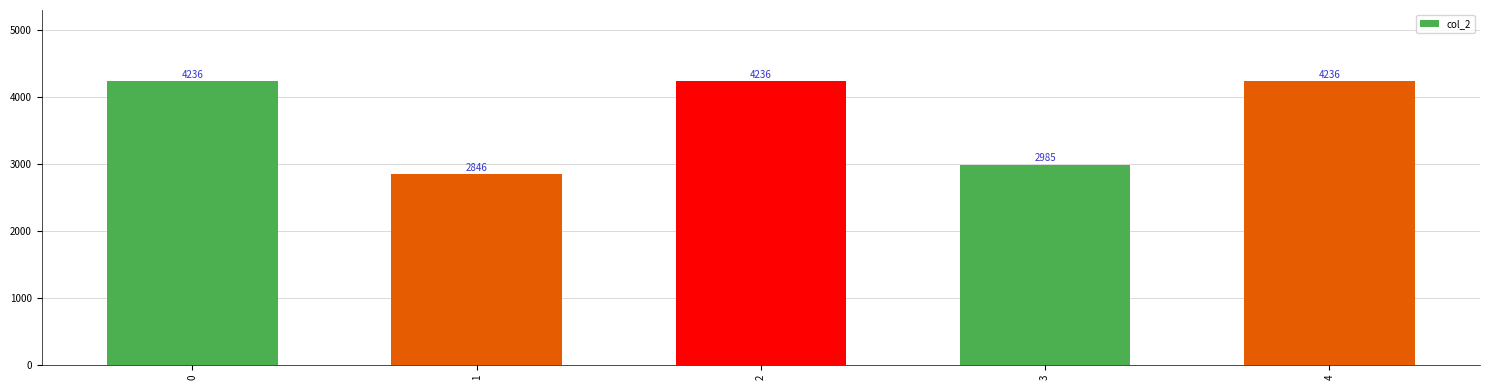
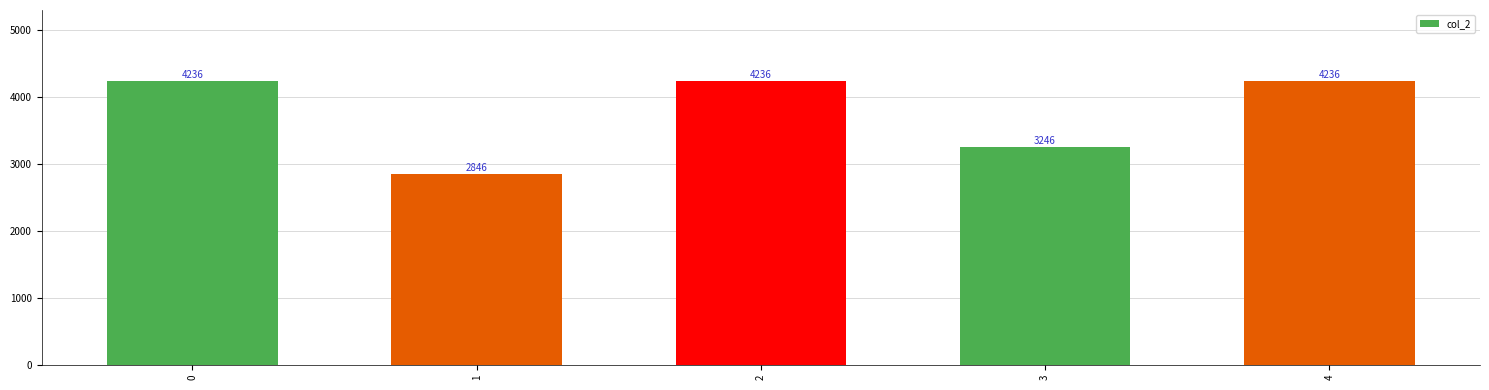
  {
    "0": 4236,
    "1": 2846,
    "2": 4236,
-   "3": 2985,
+   "3": 3246,
    "4": 4236
  }
